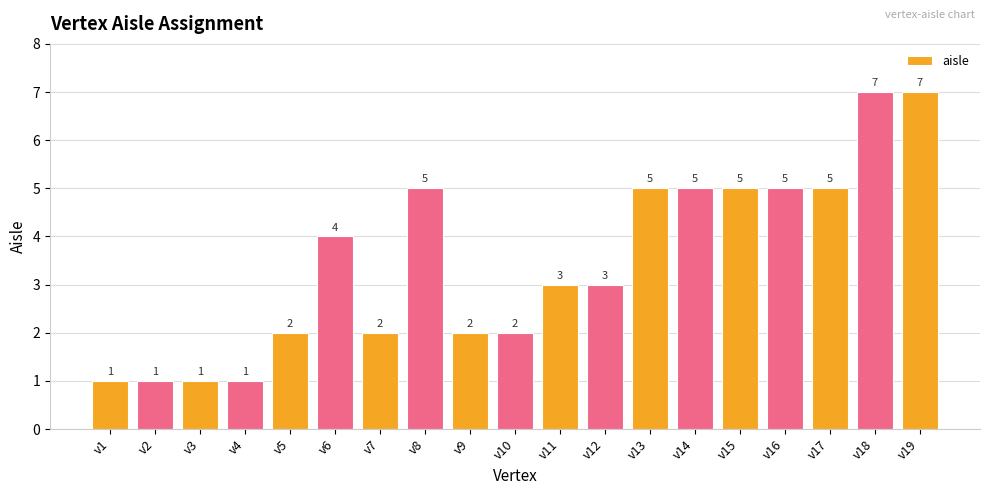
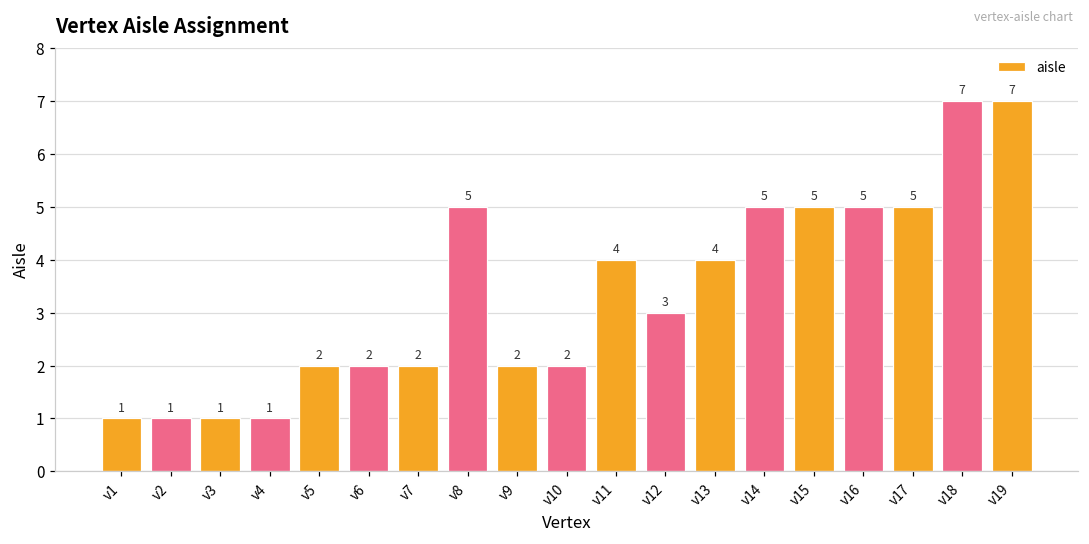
  {
    "v1": 1,
    "v2": 1,
    "v3": 1,
    "v4": 1,
    "v5": 2,
-   "v6": 4,
+   "v6": 2,
    "v7": 2,
    "v8": 5,
    "v9": 2,
    "v10": 2,
-   "v11": 3,
+   "v11": 4,
    "v12": 3,
-   "v13": 5,
+   "v13": 4,
    "v14": 5,
    "v15": 5,
    "v16": 5,
    "v17": 5,
    "v18": 7,
    "v19": 7
  }
